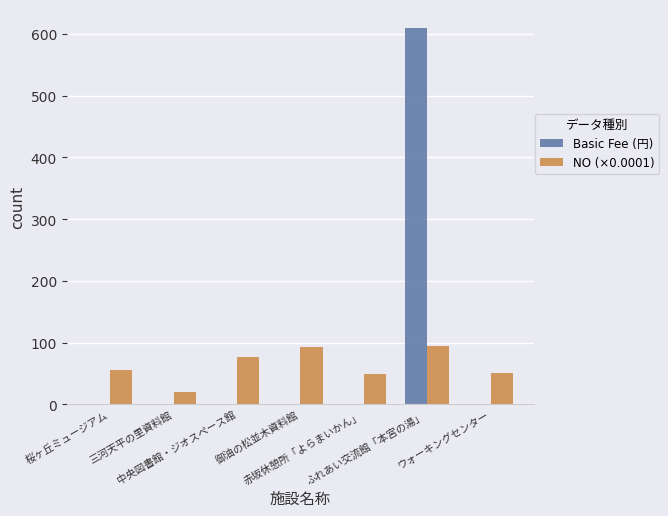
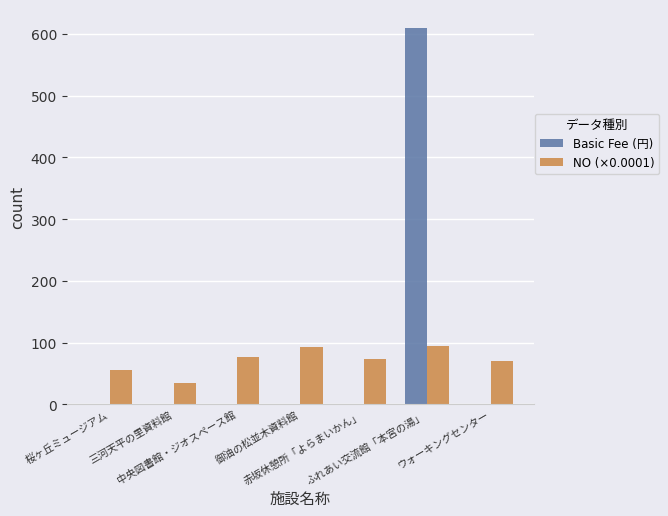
  {
    "Basic Fee (円)": {
      "桜ヶ丘ミュージアム": 0,
      "三河天平の里資料館": 0,
      "中央図書館・ジオスペース館": 0,
      "御油の松並木資料館": 0,
      "赤坂休憩所「よらまいかん」": 0,
      "ふれあい交流館「本宮の湯」": 610,
      "ウォーキングセンター": 0
    },
    "NO (×0.0001)": {
      "桜ヶ丘ミュージアム": 60,
-     "三河天平の里資料館": 20,
+     "三河天平の里資料館": 30,
      "中央図書館・ジオスペース館": 80,
      "御油の松並木資料館": 90,
-     "赤坂休憩所「よらまいかん」": 50,
+     "赤坂休憩所「よらまいかん」": 70,
      "ふれあい交流館「本宮の湯」": 100,
-     "ウォーキングセンター": 50
+     "ウォーキングセンター": 70
    }
  }
